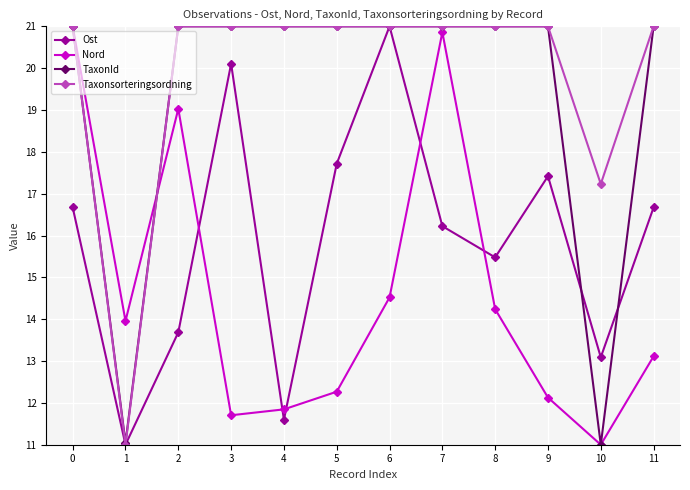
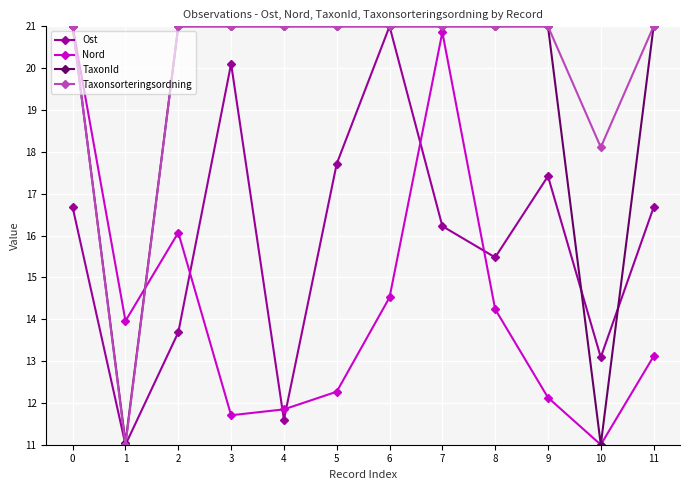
  {
    "Ost": {
      "0": 16.7,
      "2": 13.7,
      "3": 20.1,
      "4": 11.6,
      "5": 17.7,
      "7": 16.2,
      "8": 15.5,
      "9": 17.4,
      "10": 13.1,
      "11": 16.7
    },
    "Nord": {
      "1": 14.0,
-     "2": 19.0,
+     "2": 16.1,
      "3": 11.7,
      "4": 11.8,
      "5": 12.3,
      "6": 14.5,
      "7": 20.9,
      "8": 14.2,
      "9": 12.1,
      "11": 13.1
    },
    "Taxonsorteringsordning": {
-     "10": 17.2
+     "10": 18.1
    }
  }
